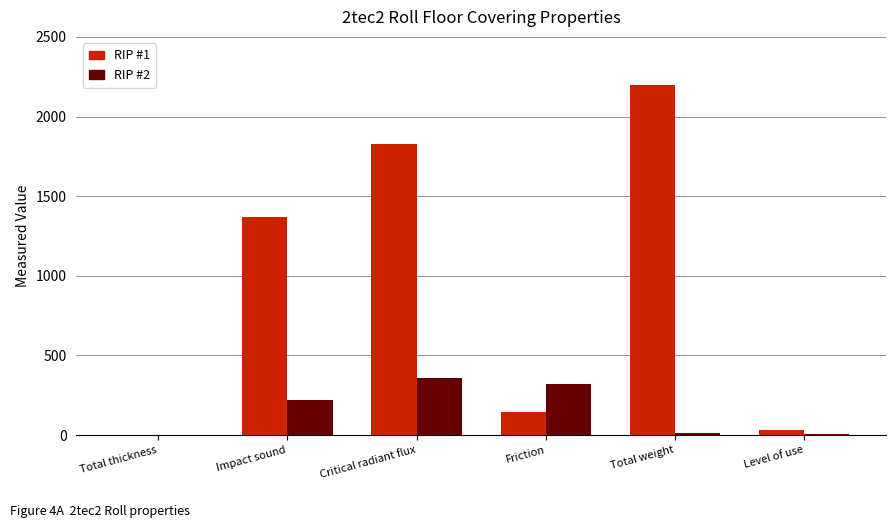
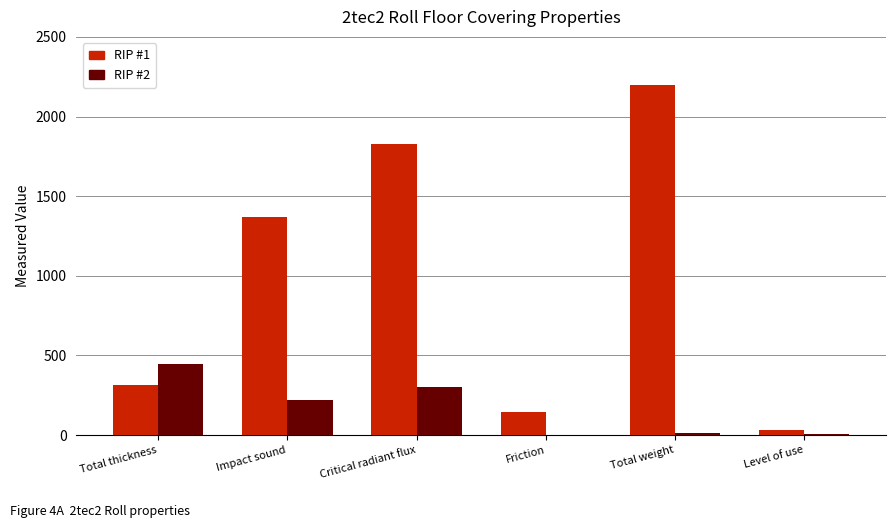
  {
    "RIP #1": {
-     "Total thickness": 0,
+     "Total thickness": 310,
      "Impact sound": 1370,
      "Critical radiant flux": 1830,
      "Friction": 140,
      "Total weight": 2200,
      "Level of use": 30
    },
    "RIP #2": {
-     "Total thickness": 0,
+     "Total thickness": 450,
      "Impact sound": 220,
-     "Critical radiant flux": 360,
-     "Friction": 320
+     "Critical radiant flux": 300,
+     "Friction": 0
    }
  }
